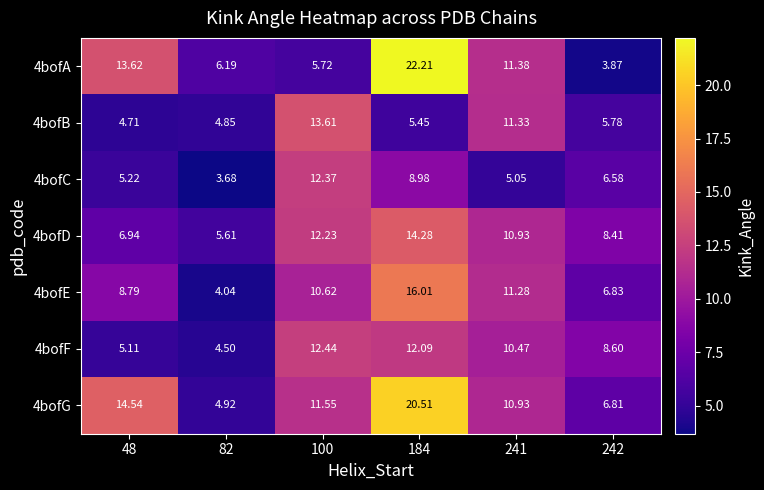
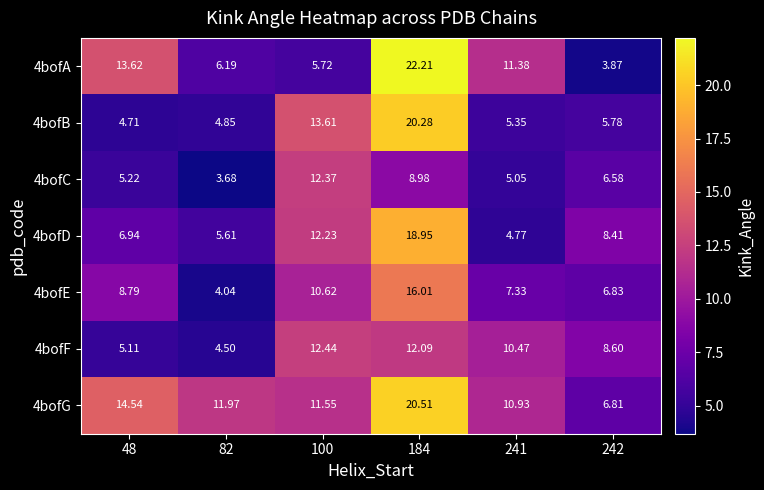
  {
    "4bofA": {
      "48": 13.62,
      "82": 6.19,
      "100": 5.72,
      "184": 22.21,
      "241": 11.38,
      "242": 3.87
    },
    "4bofB": {
      "48": 4.71,
      "82": 4.85,
      "100": 13.61,
-     "184": 5.45,
-     "241": 11.33,
+     "184": 20.28,
+     "241": 5.35,
      "242": 5.78
    },
    "4bofC": {
      "48": 5.22,
      "82": 3.68,
      "100": 12.37,
      "184": 8.98,
      "241": 5.05,
      "242": 6.58
    },
    "4bofD": {
      "48": 6.94,
      "82": 5.61,
      "100": 12.23,
-     "184": 14.28,
-     "241": 10.93,
+     "184": 18.95,
+     "241": 4.77,
      "242": 8.41
    },
    "4bofE": {
      "48": 8.79,
      "82": 4.04,
      "100": 10.62,
      "184": 16.01,
-     "241": 11.28,
+     "241": 7.33,
      "242": 6.83
    },
    "4bofF": {
      "48": 5.11,
      "82": 4.50,
      "100": 12.44,
      "184": 12.09,
      "241": 10.47,
      "242": 8.60
    },
    "4bofG": {
      "48": 14.54,
-     "82": 4.92,
+     "82": 11.97,
      "100": 11.55,
      "184": 20.51,
      "241": 10.93,
      "242": 6.81
    }
  }
